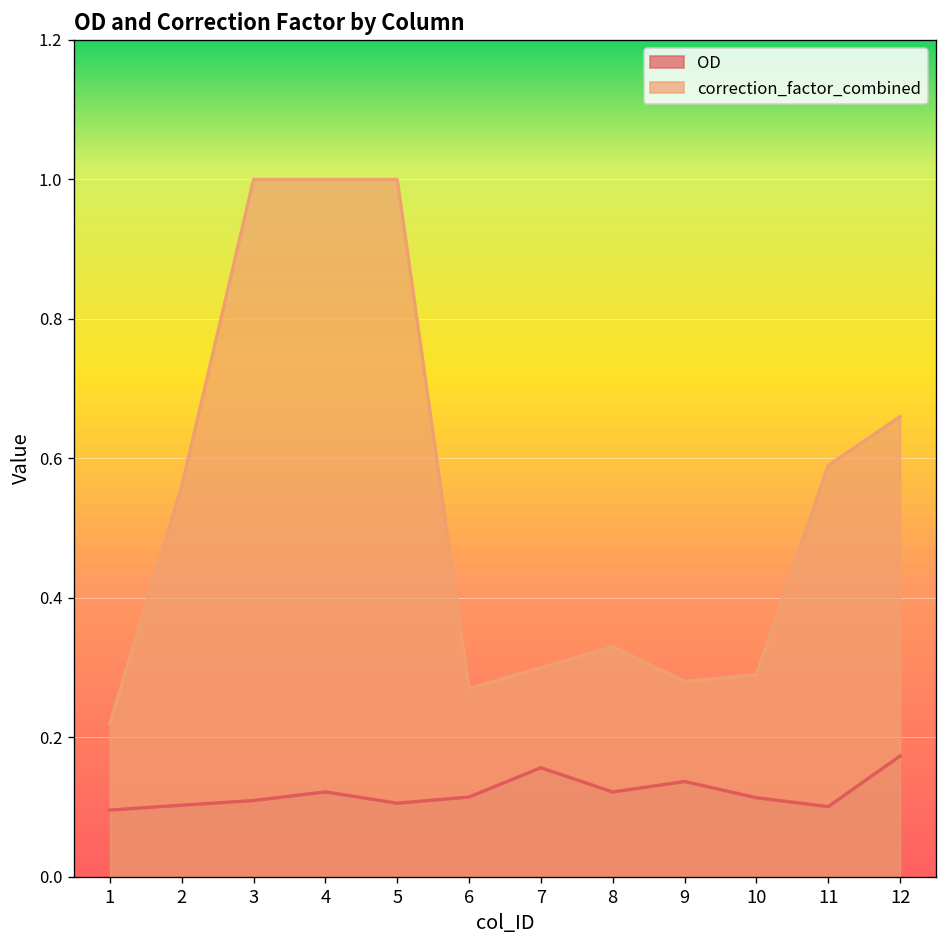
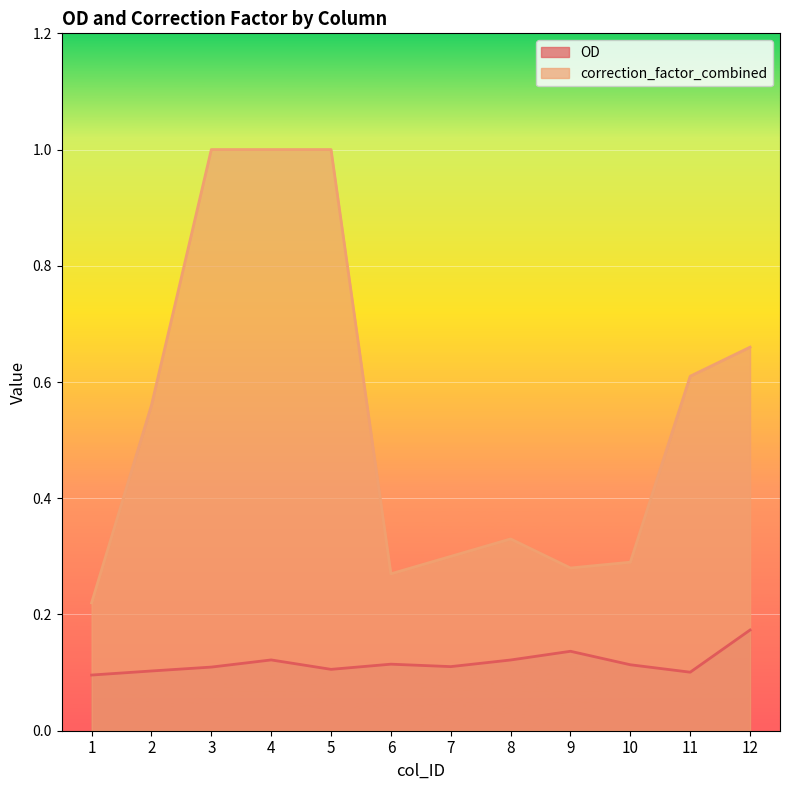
  {
    "OD": {
      "1": 0.10,
      "2": 0.10,
      "3": 0.11,
      "4": 0.12,
      "5": 0.11,
      "6": 0.11,
-     "7": 0.16,
+     "7": 0.11,
      "8": 0.12,
      "9": 0.14,
      "10": 0.11,
      "11": 0.10,
      "12": 0.17
    },
    "correction_factor_combined": {
      "1": 0.22,
      "2": 0.56,
      "3": 1.00,
      "4": 1.00,
      "5": 1.00,
      "6": 0.27,
      "7": 0.30,
      "8": 0.33,
      "9": 0.28,
      "10": 0.29,
-     "11": 0.59,
+     "11": 0.61,
      "12": 0.66
    }
  }
